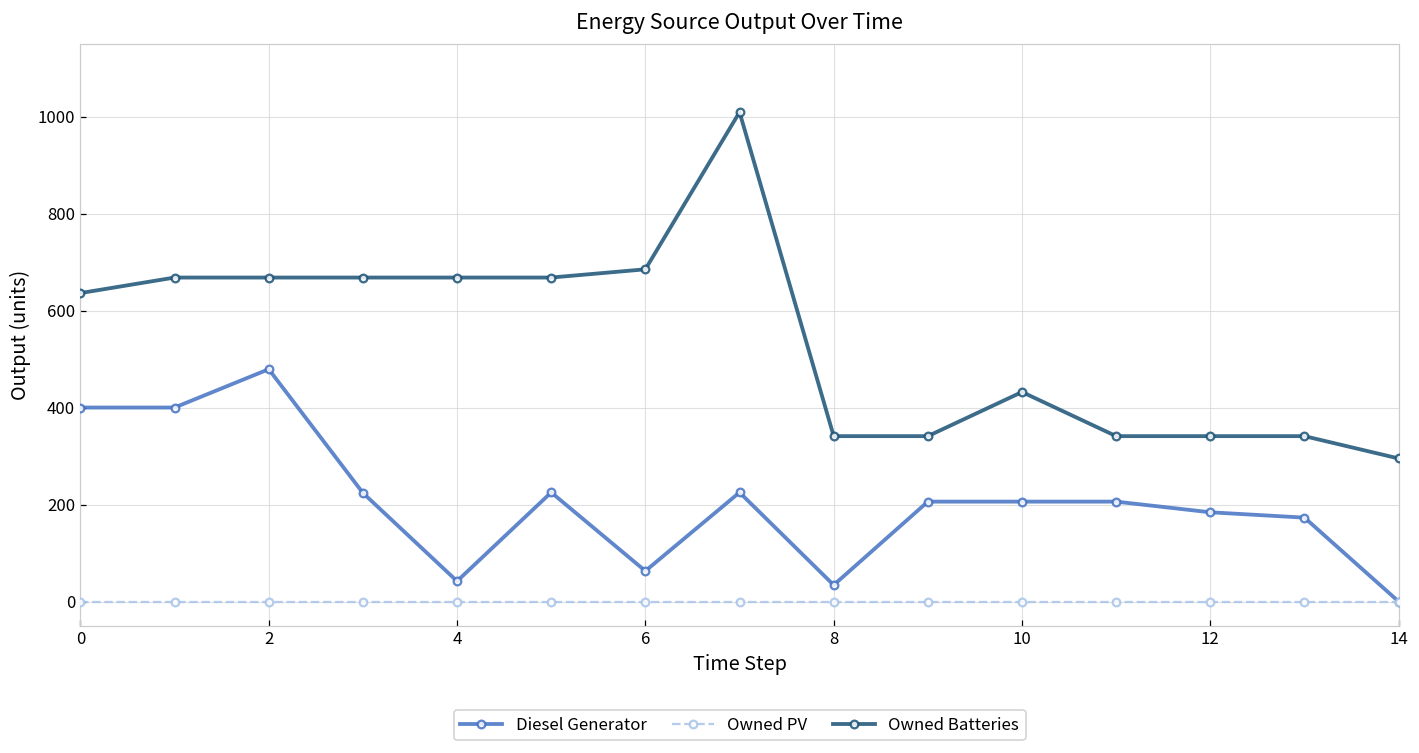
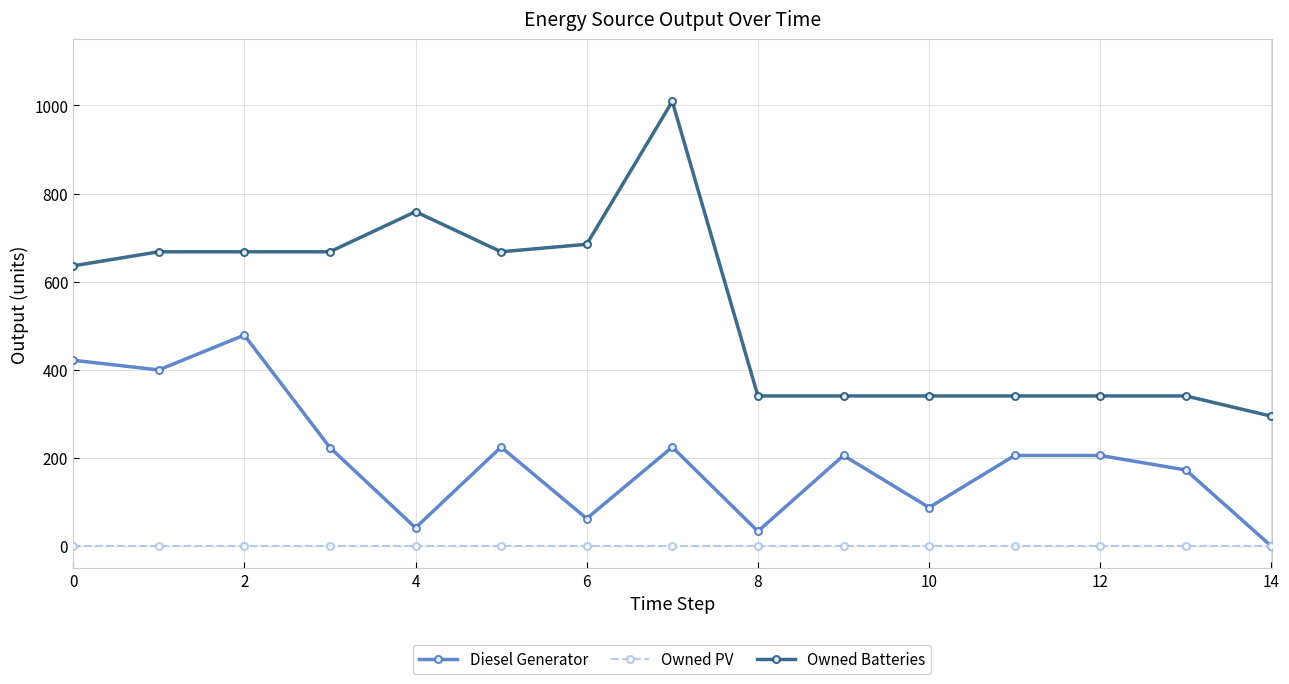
  {
    "Diesel Generator": {
-     "0": 400,
+     "0": 420,
      "2": 480,
      "4": 40,
      "6": 60,
      "8": 30,
-     "10": 210,
-     "12": 180
+     "10": 90,
+     "12": 210
    },
    "Owned PV": {
      "0": 0,
      "2": 0,
      "4": 0,
      "6": 0,
      "8": 0,
      "10": 0,
      "12": 0
    },
    "Owned Batteries": {
      "0": 640,
      "2": 670,
-     "4": 670,
+     "4": 760,
      "6": 690,
      "8": 340,
-     "10": 430,
+     "10": 340,
      "12": 340,
      "14": 300
    }
  }
